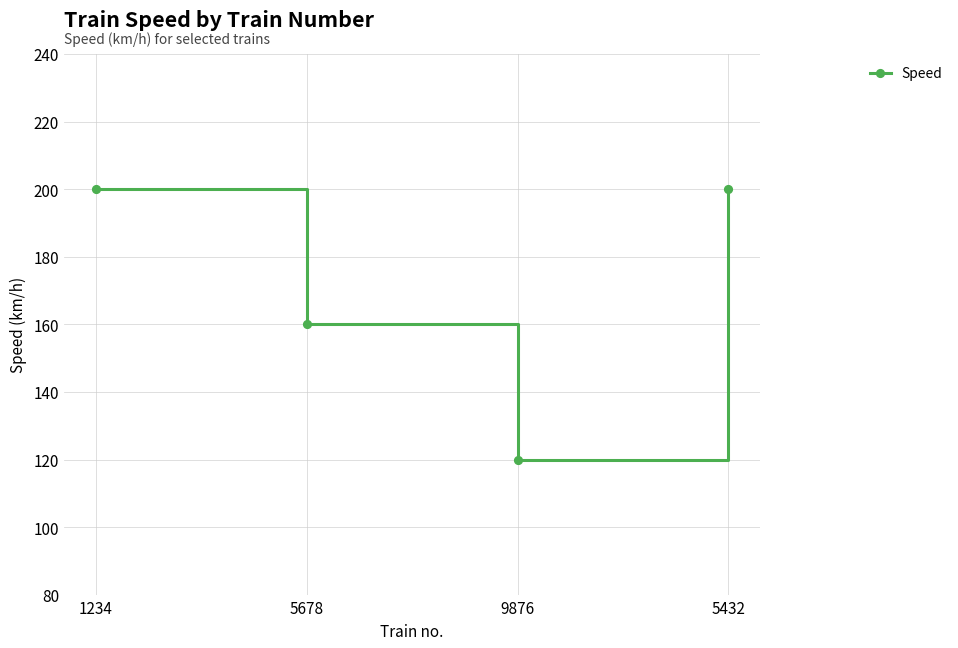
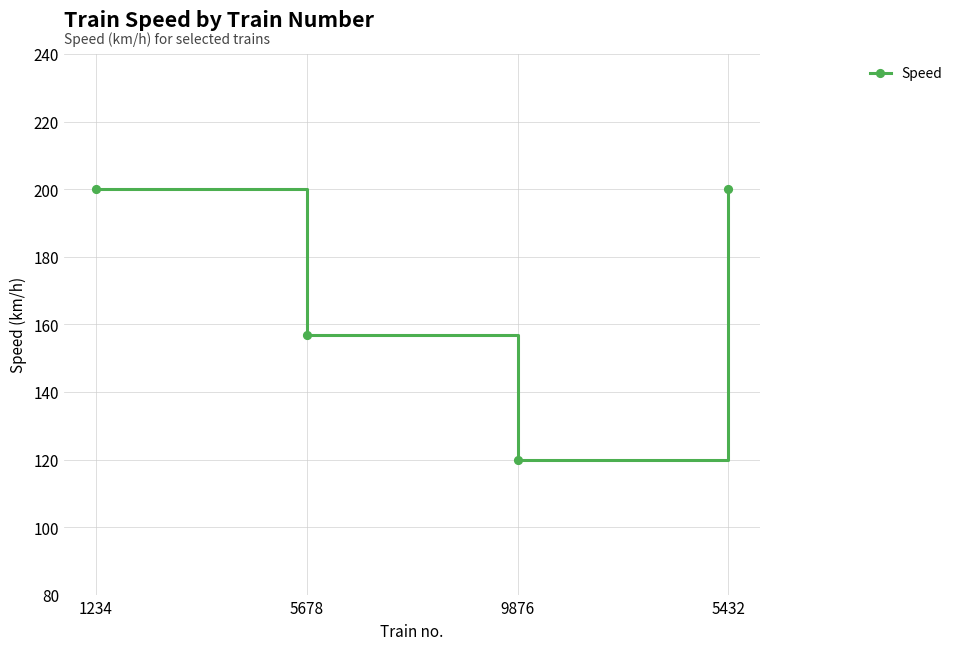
  {
    "1234": 200,
-   "5678": 160,
+   "5678": 157,
    "9876": 120,
    "5432": 200
  }
